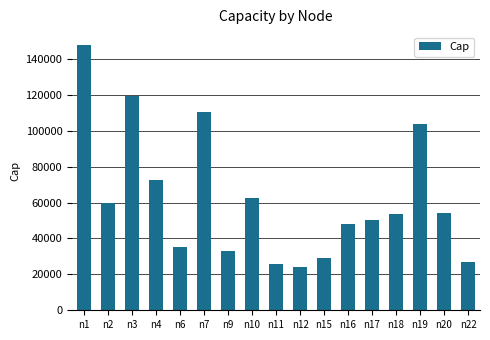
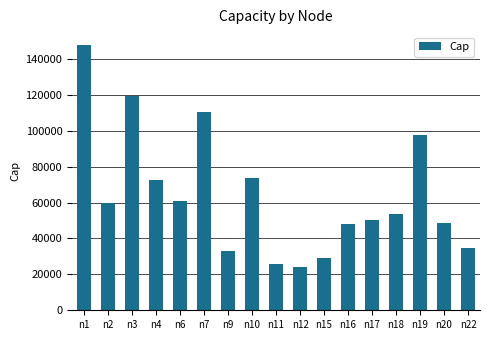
  {
    "n1": 148000,
    "n2": 60000,
    "n3": 119000,
    "n4": 73000,
-   "n6": 35000,
+   "n6": 61000,
    "n7": 111000,
    "n9": 33000,
-   "n10": 63000,
+   "n10": 74000,
    "n11": 26000,
    "n12": 24000,
    "n15": 29000,
    "n16": 48000,
    "n17": 50000,
    "n18": 54000,
-   "n19": 104000,
-   "n20": 54000,
-   "n22": 27000
+   "n19": 98000,
+   "n20": 49000,
+   "n22": 35000
  }
